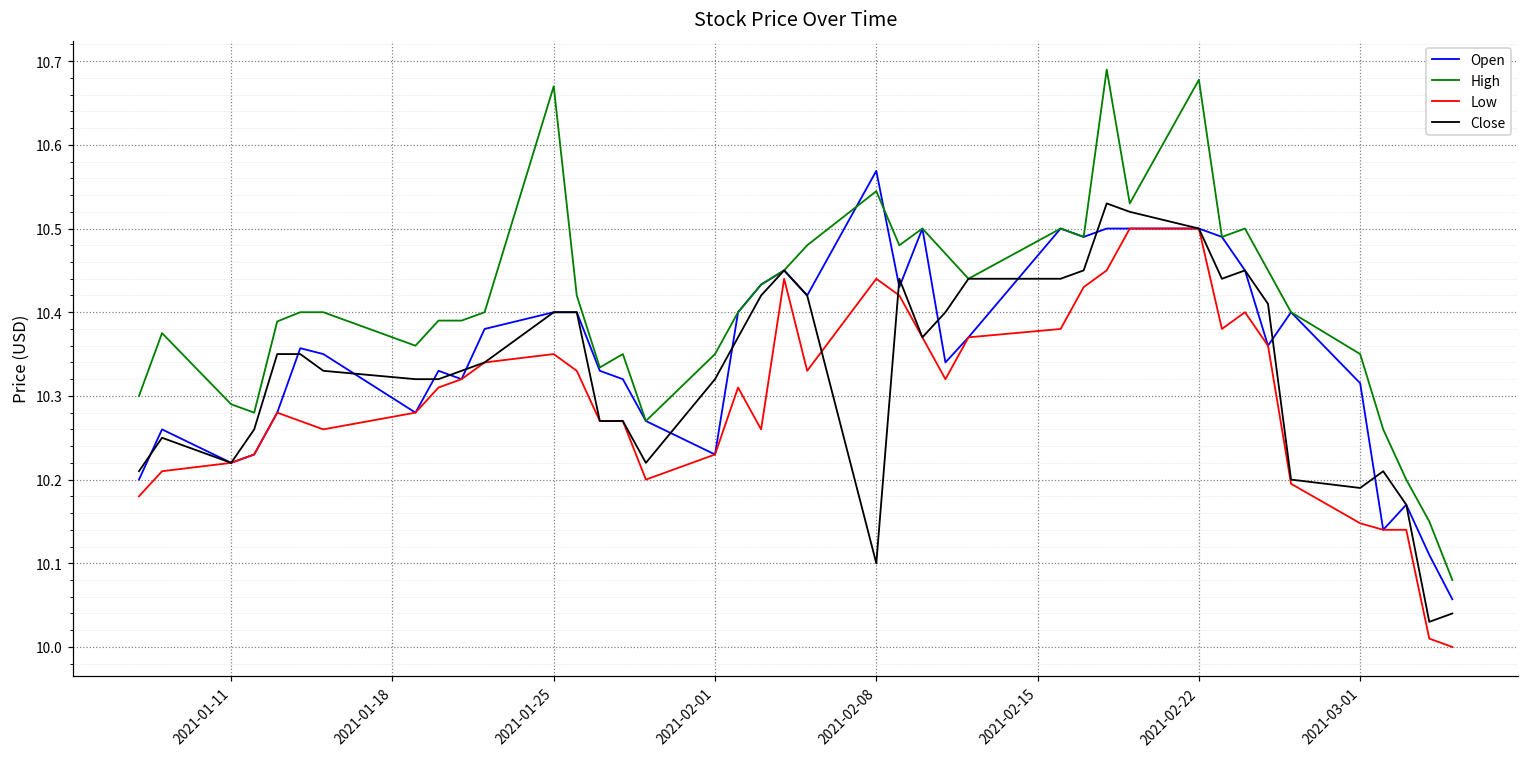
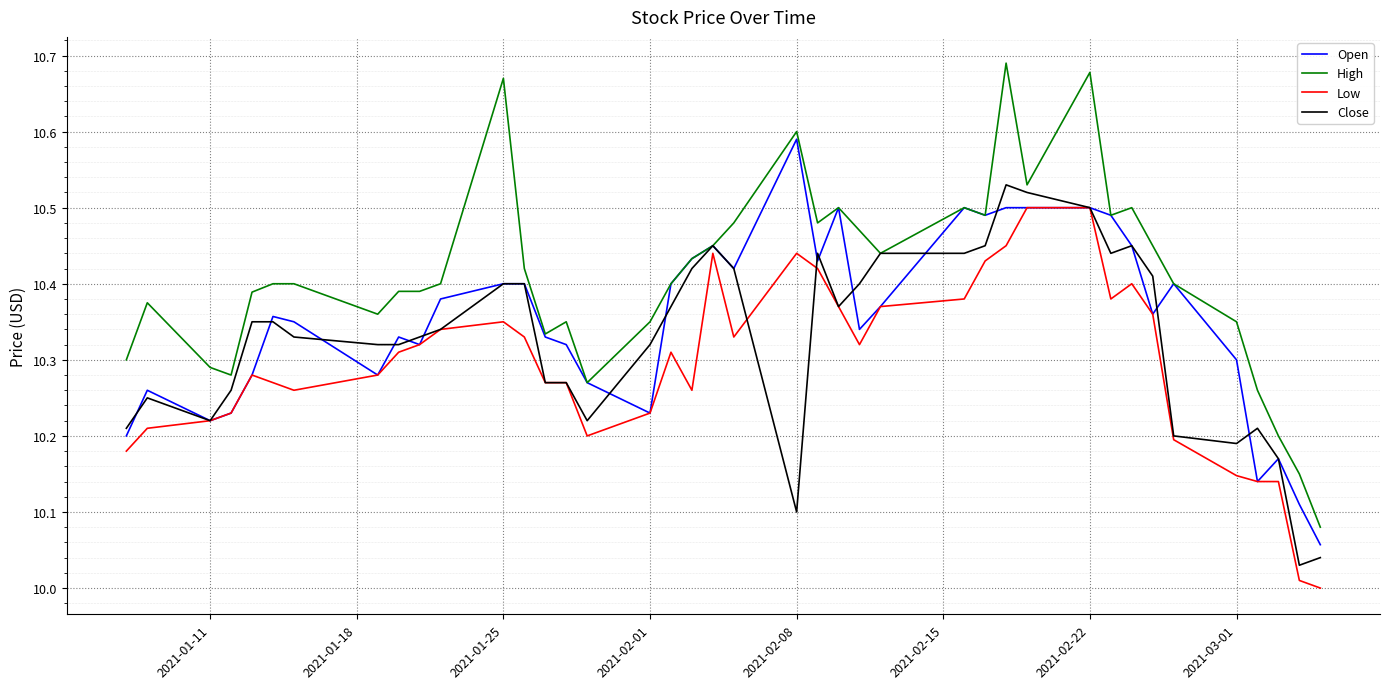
  {
    "Open": {
-     "2021-02-08": 10.57,
-     "2021-03-01": 10.32
+     "2021-02-08": 10.59,
+     "2021-03-01": 10.30
    },
    "High": {
      "2021-01-11": 10.29,
      "2021-01-25": 10.67,
      "2021-02-01": 10.35,
-     "2021-02-08": 10.54,
+     "2021-02-08": 10.60,
      "2021-02-22": 10.68,
      "2021-03-01": 10.35
    },
    "Low": {
      "2021-01-25": 10.35,
      "2021-02-08": 10.44,
      "2021-03-01": 10.15
    },
    "Close": {
      "2021-02-01": 10.32,
      "2021-02-08": 10.10,
      "2021-03-01": 10.19
    }
  }
